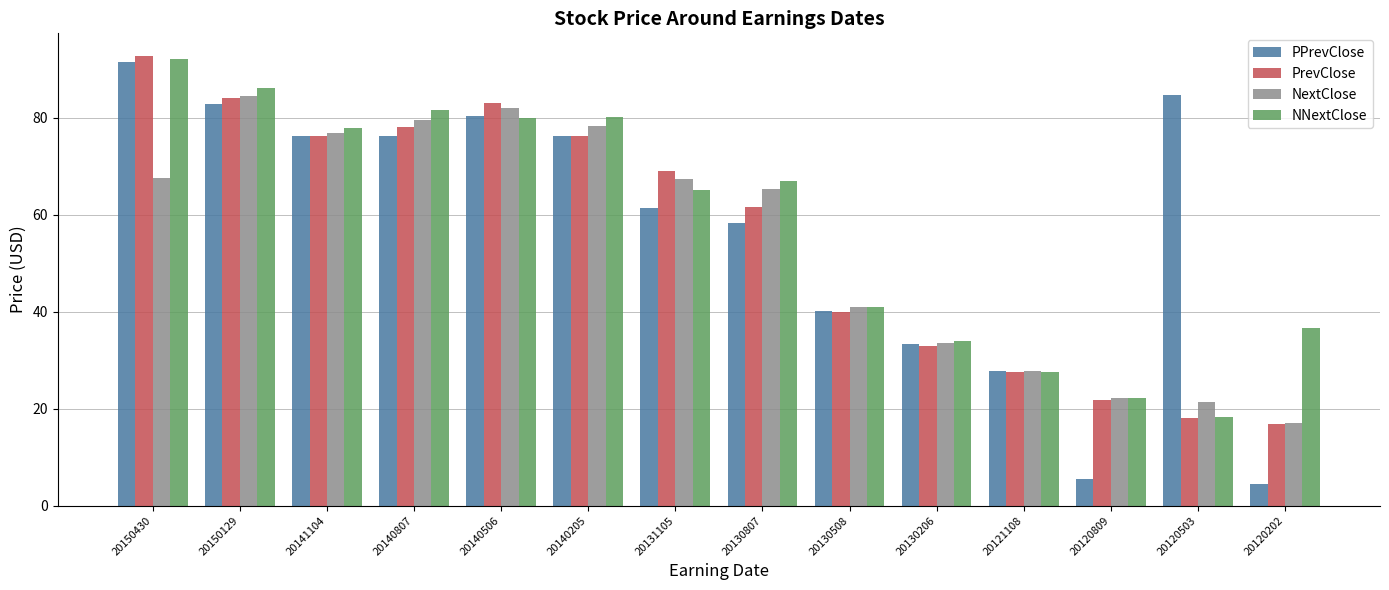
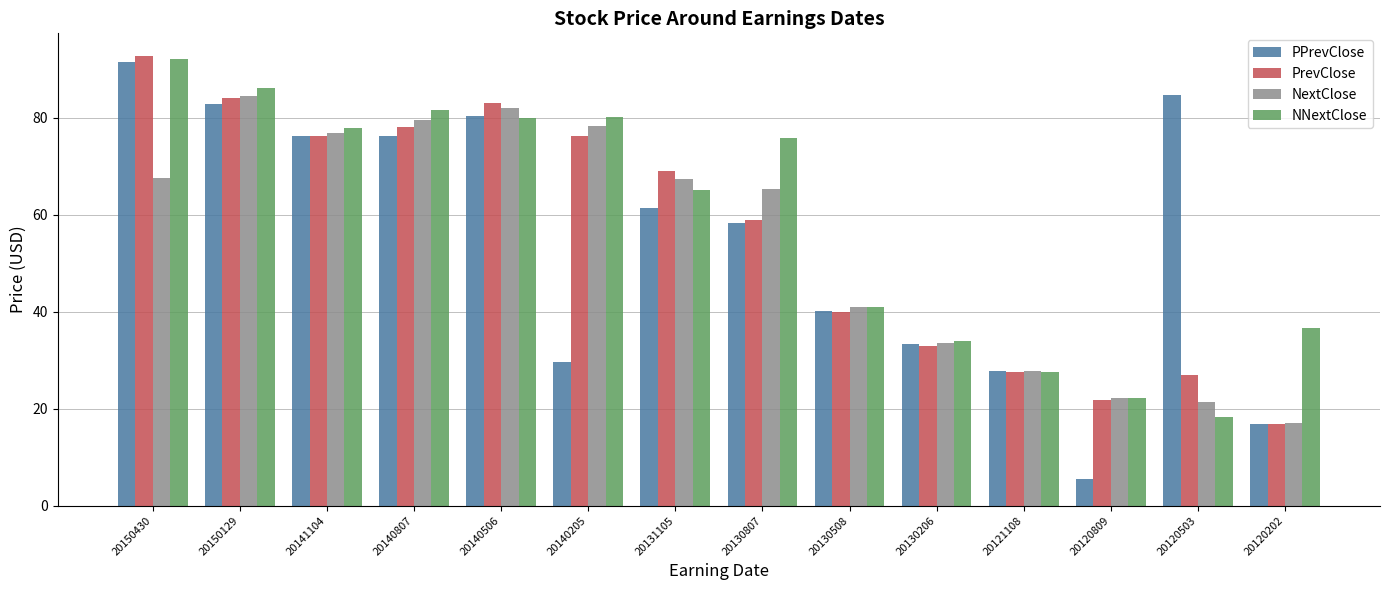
  {
    "PPrevClose": {
      "20150430": 92,
      "20150129": 83,
      "20141104": 76,
      "20140807": 76,
      "20140506": 80,
-     "20140205": 76,
+     "20140205": 30,
      "20131105": 61,
      "20130807": 58,
      "20130508": 40,
      "20130206": 33,
      "20121108": 28,
      "20120809": 5,
      "20120503": 85,
-     "20120202": 4
+     "20120202": 17
    },
    "PrevClose": {
      "20150430": 93,
      "20150129": 84,
      "20141104": 76,
      "20140807": 78,
      "20140506": 83,
      "20140205": 76,
      "20131105": 69,
-     "20130807": 61,
+     "20130807": 59,
      "20130508": 40,
      "20130206": 33,
      "20121108": 28,
      "20120809": 22,
-     "20120503": 18,
+     "20120503": 27,
      "20120202": 17
    },
    "NextClose": {
      "20150430": 68,
      "20150129": 84,
      "20141104": 77,
      "20140807": 80,
      "20140506": 82,
      "20140205": 78,
      "20131105": 67,
      "20130807": 65,
      "20130508": 41,
      "20130206": 33,
      "20121108": 28,
      "20120809": 22,
      "20120503": 21,
      "20120202": 17
    },
    "NNextClose": {
      "20150430": 92,
      "20150129": 86,
      "20141104": 78,
      "20140807": 82,
      "20140506": 80,
      "20140205": 80,
      "20131105": 65,
-     "20130807": 67,
+     "20130807": 76,
      "20130508": 41,
      "20130206": 34,
      "20121108": 27,
      "20120809": 22,
      "20120503": 18,
      "20120202": 37
    }
  }
